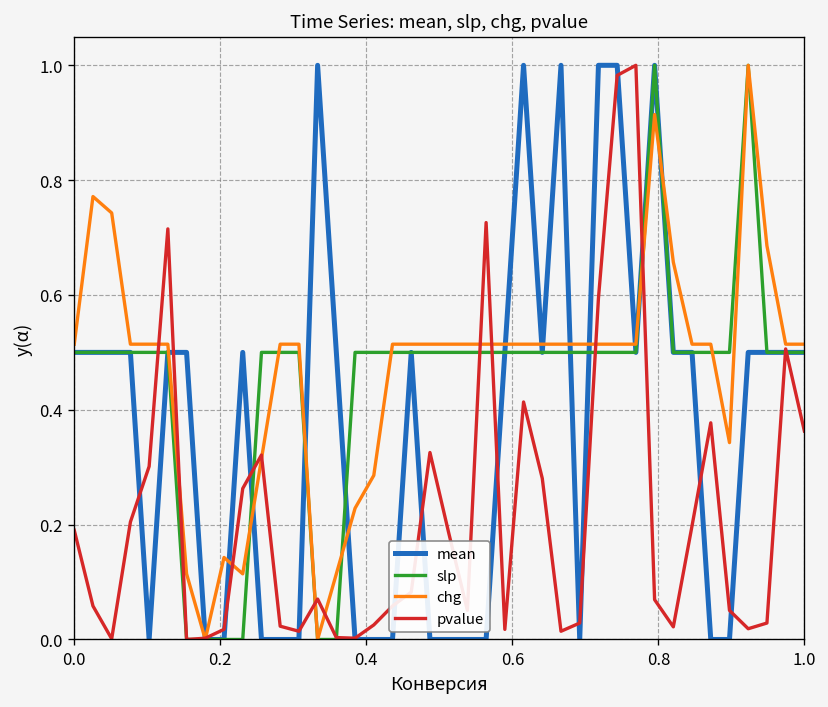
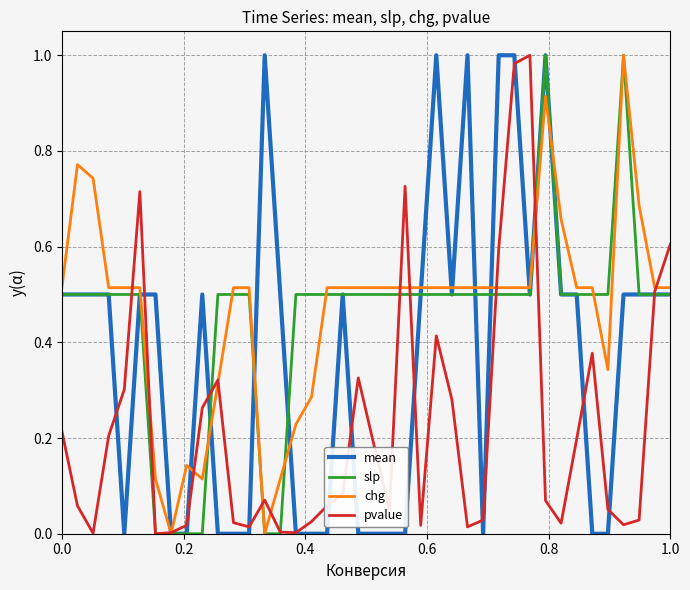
  {
    "chg": {
      "0.0": 0.51,
      "1.0": 0.51
    },
    "pvalue": {
-     "0.0": 0.19,
-     "1.0": 0.36
+     "0.0": 0.21,
+     "1.0": 0.61
    }
  }
